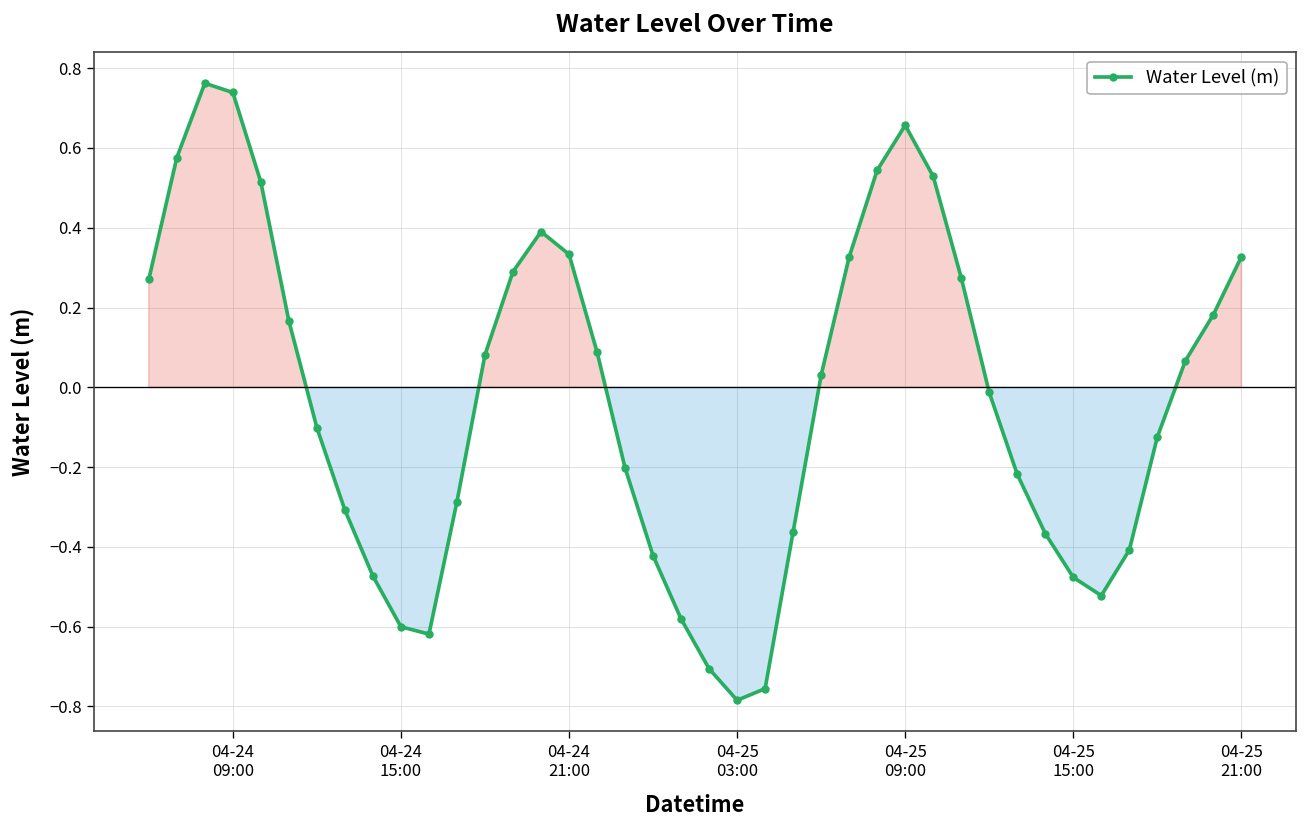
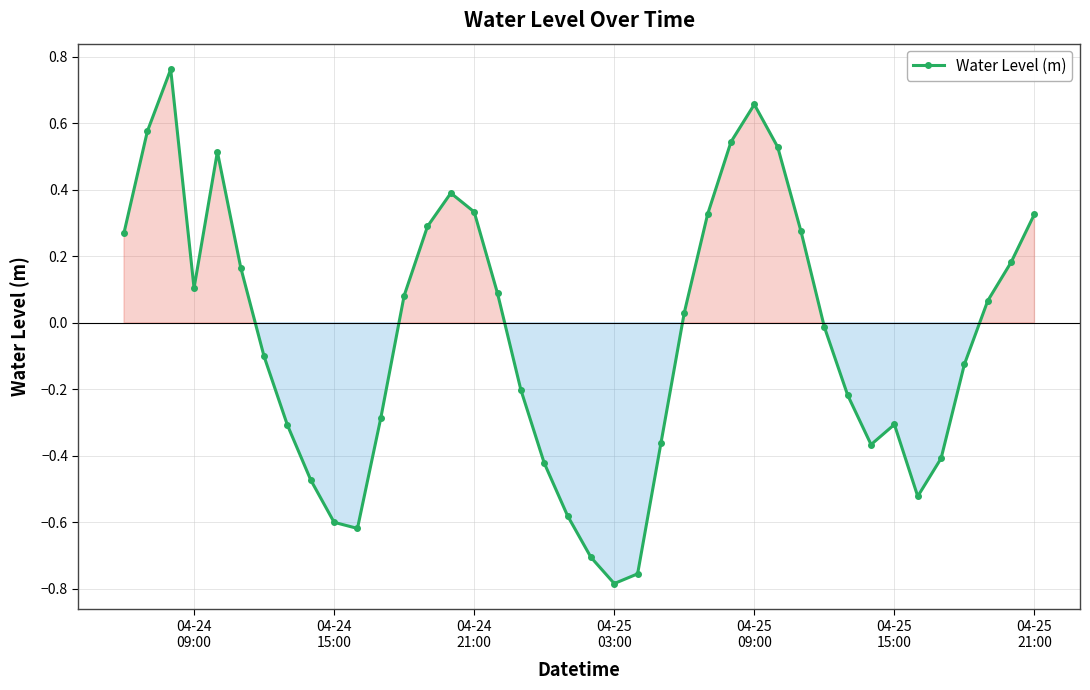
  {
-   "04-24 09:00": 0.74,
+   "04-24 09:00": 0.10,
    "04-24 15:00": -0.60,
    "04-24 21:00": 0.33,
    "04-25 03:00": -0.78,
    "04-25 09:00": 0.66,
-   "04-25 15:00": -0.48,
+   "04-25 15:00": -0.31,
    "04-25 21:00": 0.33
  }
